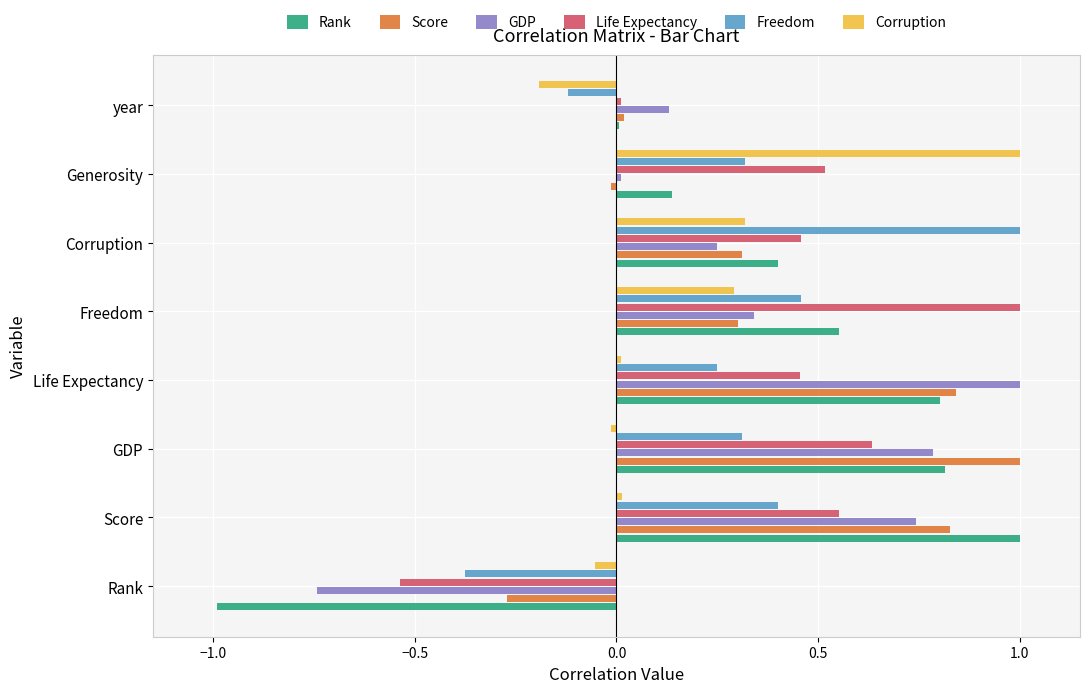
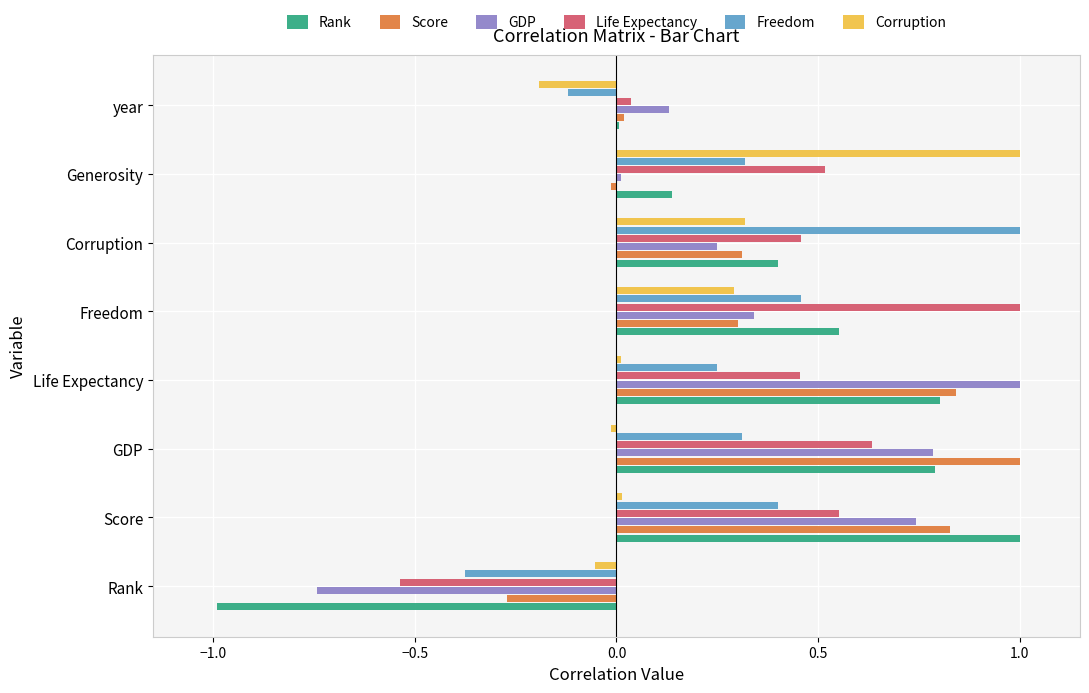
  {
    "Rank": {
      "year": 0.01,
      "Generosity": 0.14,
      "Corruption": 0.40,
      "Freedom": 0.55,
      "Life Expectancy": 0.80,
-     "GDP": 0.82,
+     "GDP": 0.79,
      "Score": 1.00,
      "Rank": -0.99
    },
    "Score": {
      "year": 0.02,
      "Generosity": -0.01,
      "Corruption": 0.31,
      "Freedom": 0.30,
      "Life Expectancy": 0.84,
      "GDP": 1.00,
      "Score": 0.83,
      "Rank": -0.27
    },
    "Life Expectancy": {
-     "year": 0.01,
+     "year": 0.04,
      "Generosity": 0.52,
      "Corruption": 0.46,
      "Freedom": 1.00,
      "Life Expectancy": 0.46,
      "GDP": 0.63,
      "Score": 0.55,
      "Rank": -0.54
    },
    "Corruption": {
      "year": -0.19,
      "Generosity": 1.00,
      "Corruption": 0.32,
      "Freedom": 0.29,
      "Life Expectancy": 0.01,
      "GDP": -0.01,
      "Score": 0.01,
      "Rank": -0.05
    }
  }
